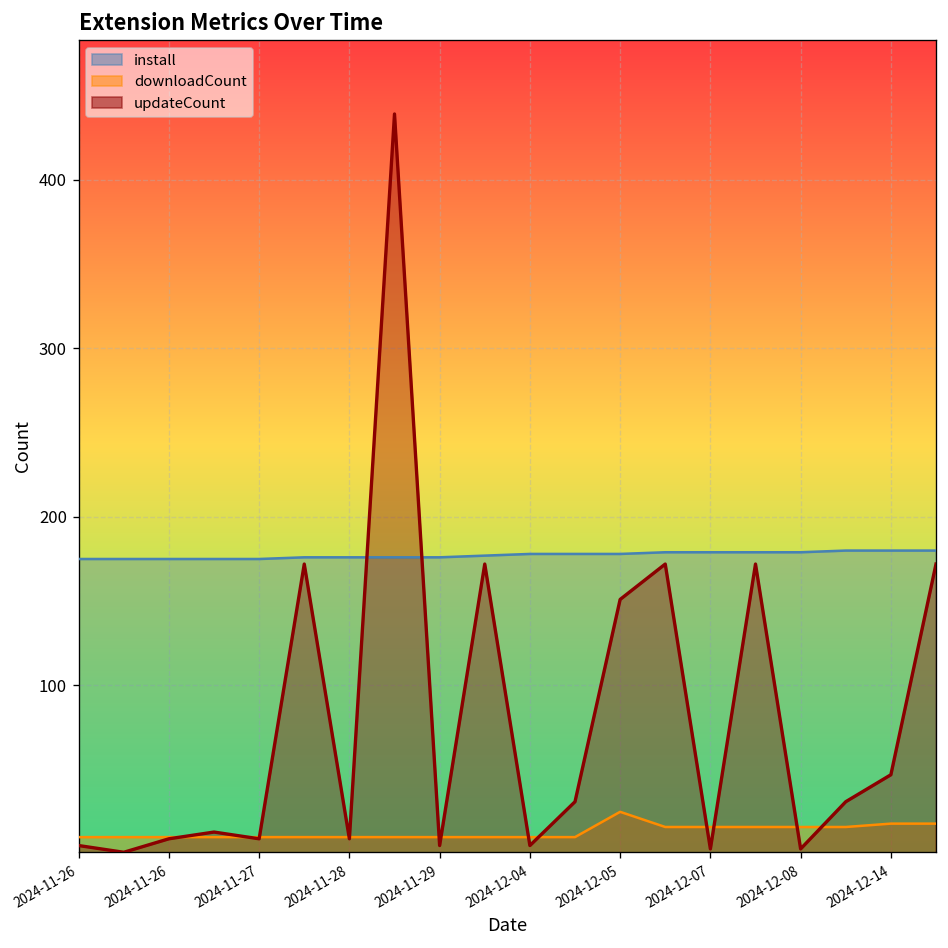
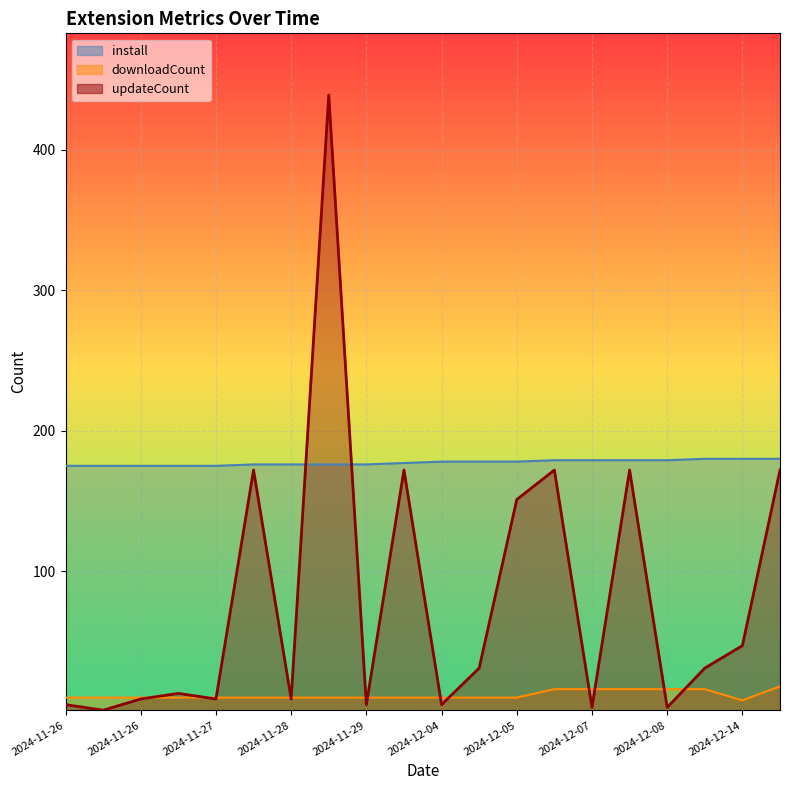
  {
    "install": {
      "2024-12-05": 178,
      "2024-12-14": 180
    },
    "downloadCount": {
-     "2024-12-05": 25,
-     "2024-12-14": 18
+     "2024-12-05": 10,
+     "2024-12-14": 8
    },
    "updateCount": {
      "2024-12-05": 151,
      "2024-12-14": 47
    }
  }
